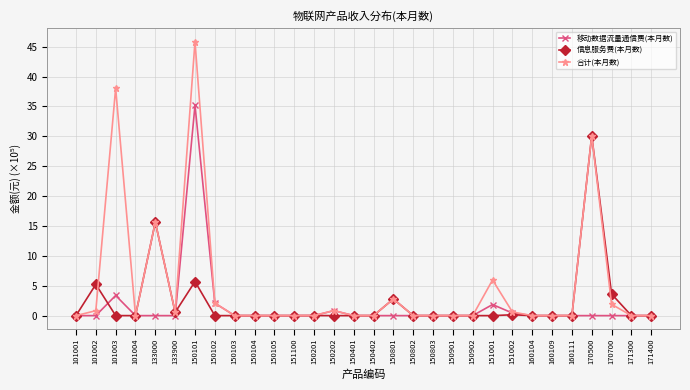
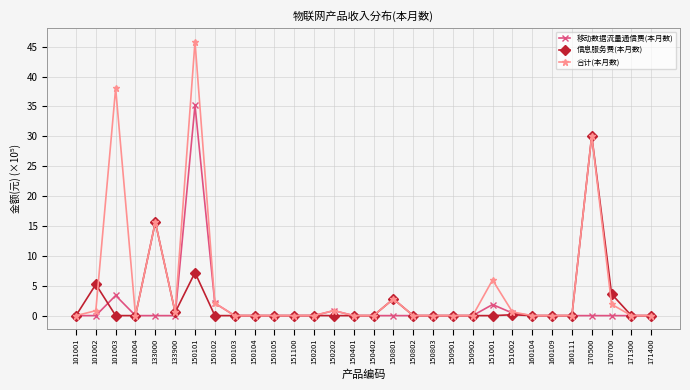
  {
    "移动数据流量通信费(本月数)": {
      "101002": 0,
      "101003": 3,
      "133000": 0,
      "133900": 0,
      "150101": 35,
      "150801": 0,
      "151001": 2,
      "170500": 0,
      "170700": 0
    },
    "信息服务费(本月数)": {
      "101002": 5,
      "101003": 0,
-     "150101": 6,
+     "150101": 7,
      "150102": 0,
      "150202": 0,
      "151001": 0,
      "170700": 4
    },
    "合计(本月数)": {
      "101002": 1,
      "101003": 38,
      "150101": 46,
      "151001": 6,
      "170700": 2
    }
  }
